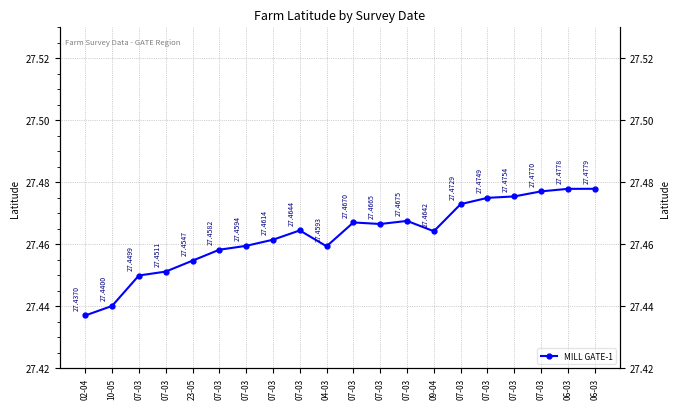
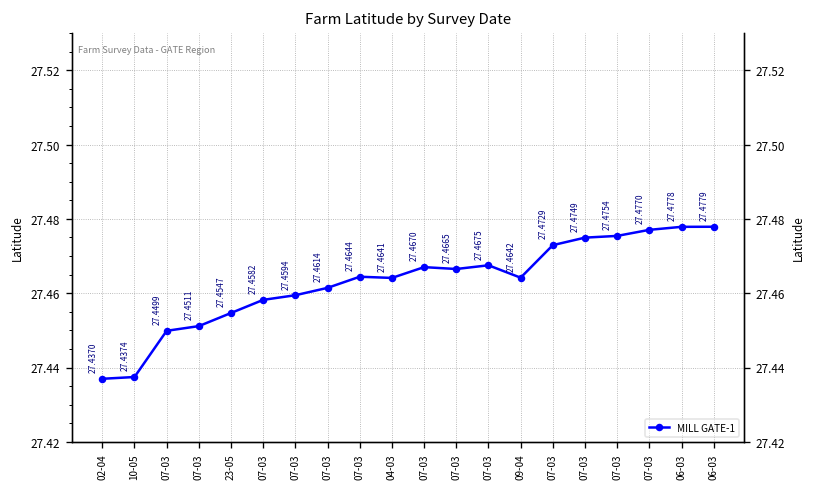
  {
    "02-04": 27.4370,
-   "10-05": 27.4400,
+   "10-05": 27.4374,
    "23-05": 27.4547,
-   "04-03": 27.4593,
+   "04-03": 27.4641,
    "09-04": 27.4642
  }
